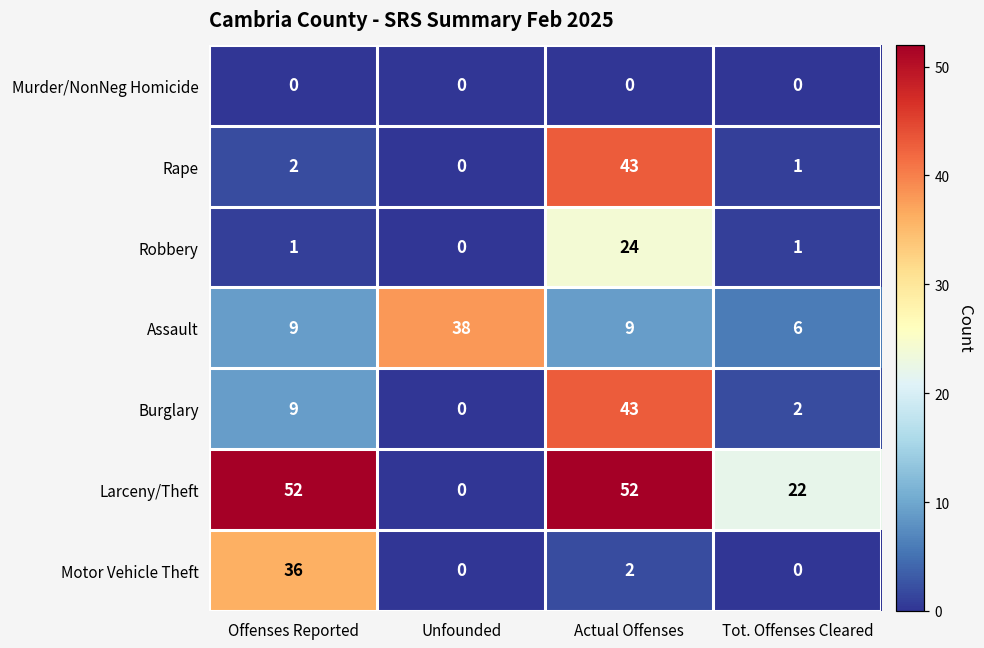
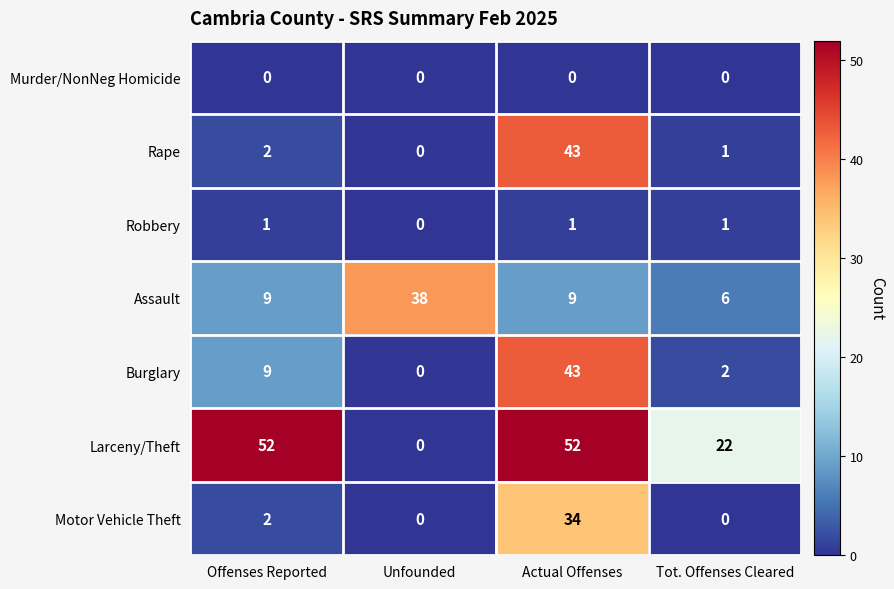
  {
    "Murder/NonNeg Homicide": {
      "Offenses Reported": 0,
      "Unfounded": 0,
      "Actual Offenses": 0,
      "Tot. Offenses Cleared": 0
    },
    "Rape": {
      "Offenses Reported": 2,
      "Unfounded": 0,
      "Actual Offenses": 43,
      "Tot. Offenses Cleared": 1
    },
    "Robbery": {
      "Offenses Reported": 1,
      "Unfounded": 0,
-     "Actual Offenses": 24,
+     "Actual Offenses": 1,
      "Tot. Offenses Cleared": 1
    },
    "Assault": {
      "Offenses Reported": 9,
      "Unfounded": 38,
      "Actual Offenses": 9,
      "Tot. Offenses Cleared": 6
    },
    "Burglary": {
      "Offenses Reported": 9,
      "Unfounded": 0,
      "Actual Offenses": 43,
      "Tot. Offenses Cleared": 2
    },
    "Larceny/Theft": {
      "Offenses Reported": 52,
      "Unfounded": 0,
      "Actual Offenses": 52,
      "Tot. Offenses Cleared": 22
    },
    "Motor Vehicle Theft": {
-     "Offenses Reported": 36,
+     "Offenses Reported": 2,
      "Unfounded": 0,
-     "Actual Offenses": 2,
+     "Actual Offenses": 34,
      "Tot. Offenses Cleared": 0
    }
  }
